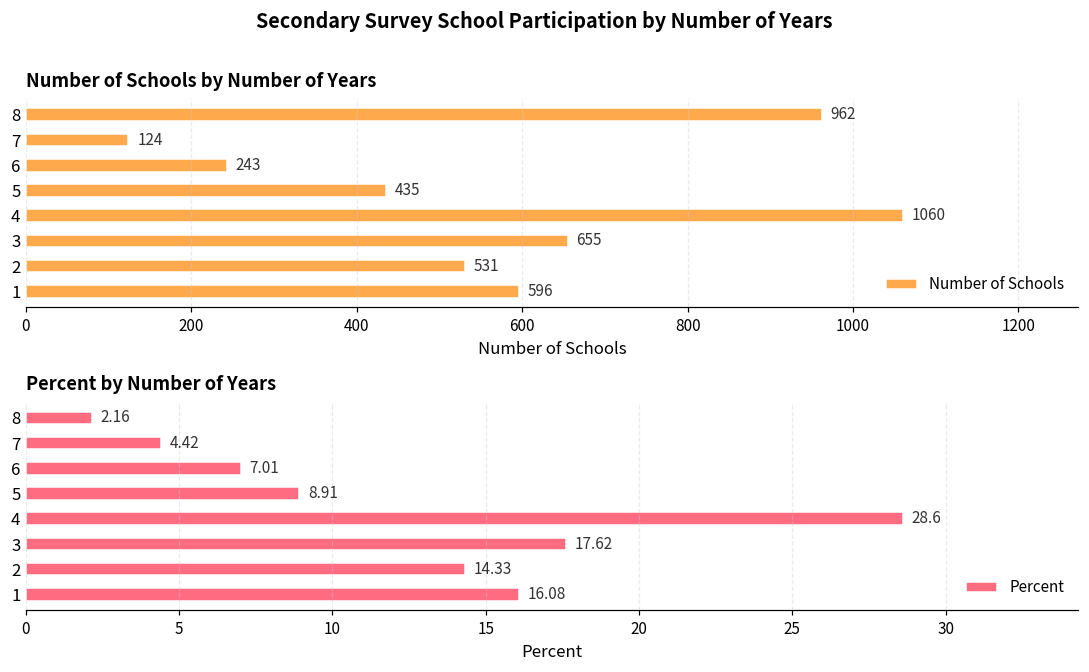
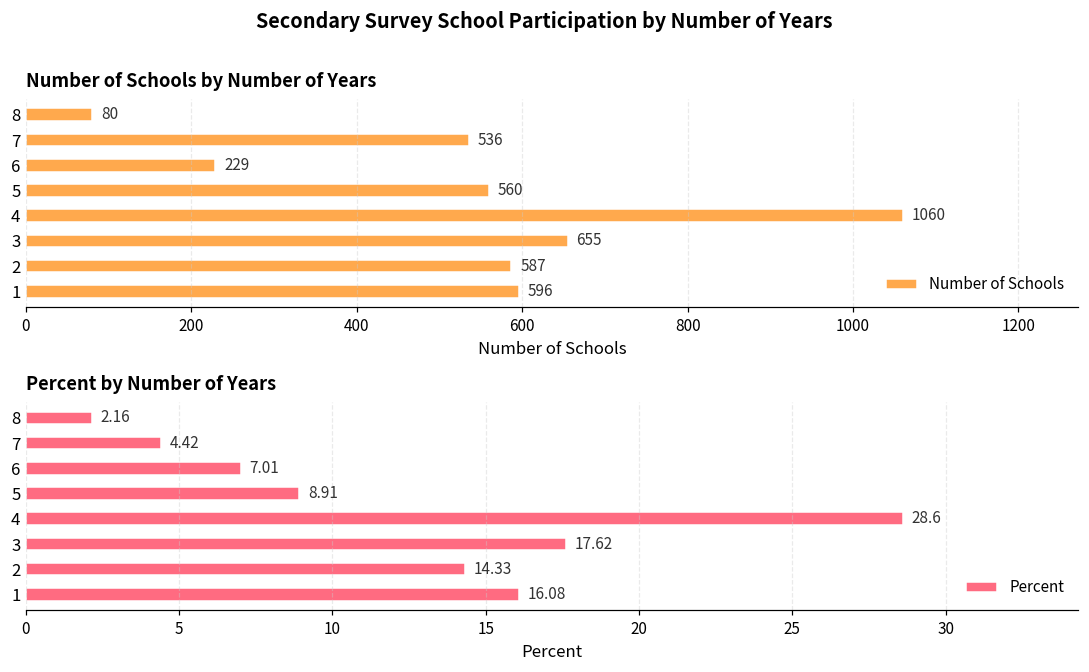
  {
    "Number of Schools by Number of Years": {
-     "8": 962,
-     "7": 124,
-     "6": 243,
-     "5": 435,
+     "8": 80,
+     "7": 536,
+     "6": 229,
+     "5": 560,
      "4": 1060,
      "3": 655,
-     "2": 531,
+     "2": 587,
      "1": 596
    },
    "Percent by Number of Years": {
      "8": 2.16,
      "7": 4.42,
      "6": 7.01,
      "5": 8.91,
      "4": 28.6,
      "3": 17.62,
      "2": 14.33,
      "1": 16.08
    }
  }
